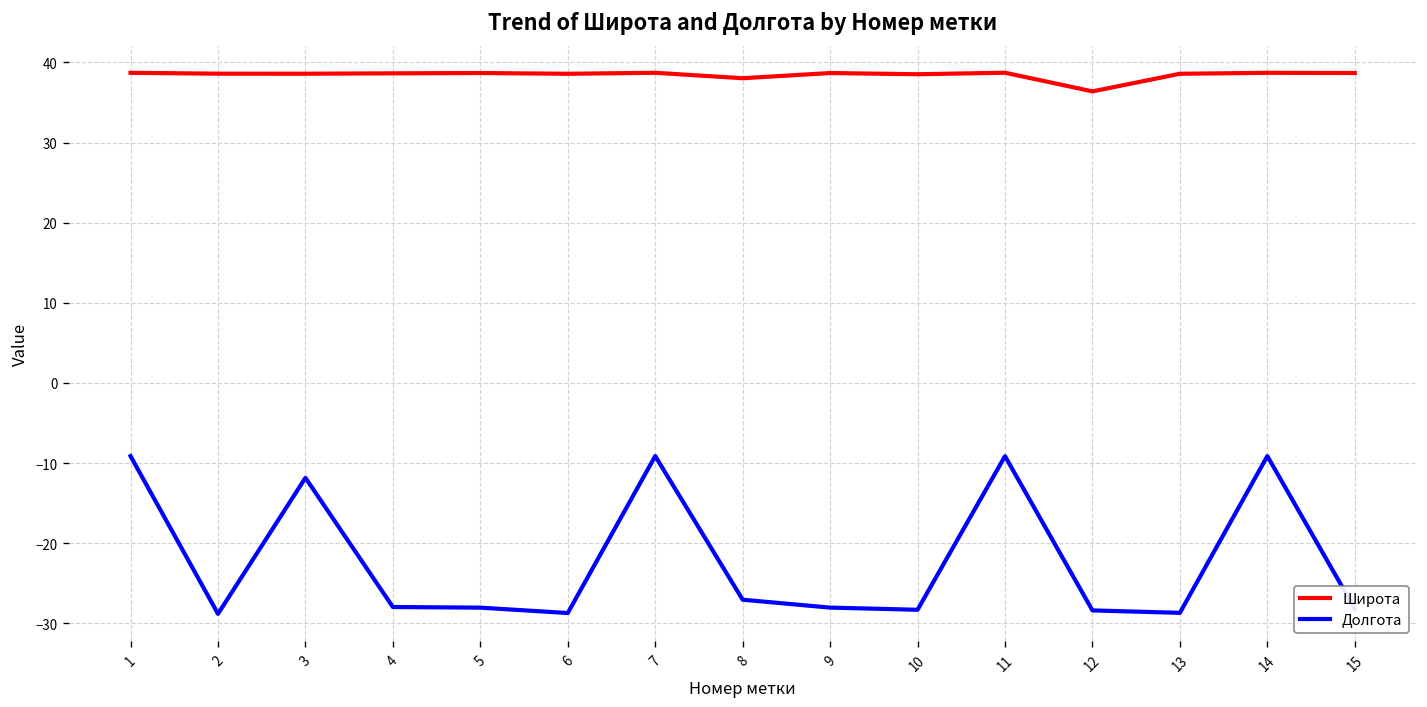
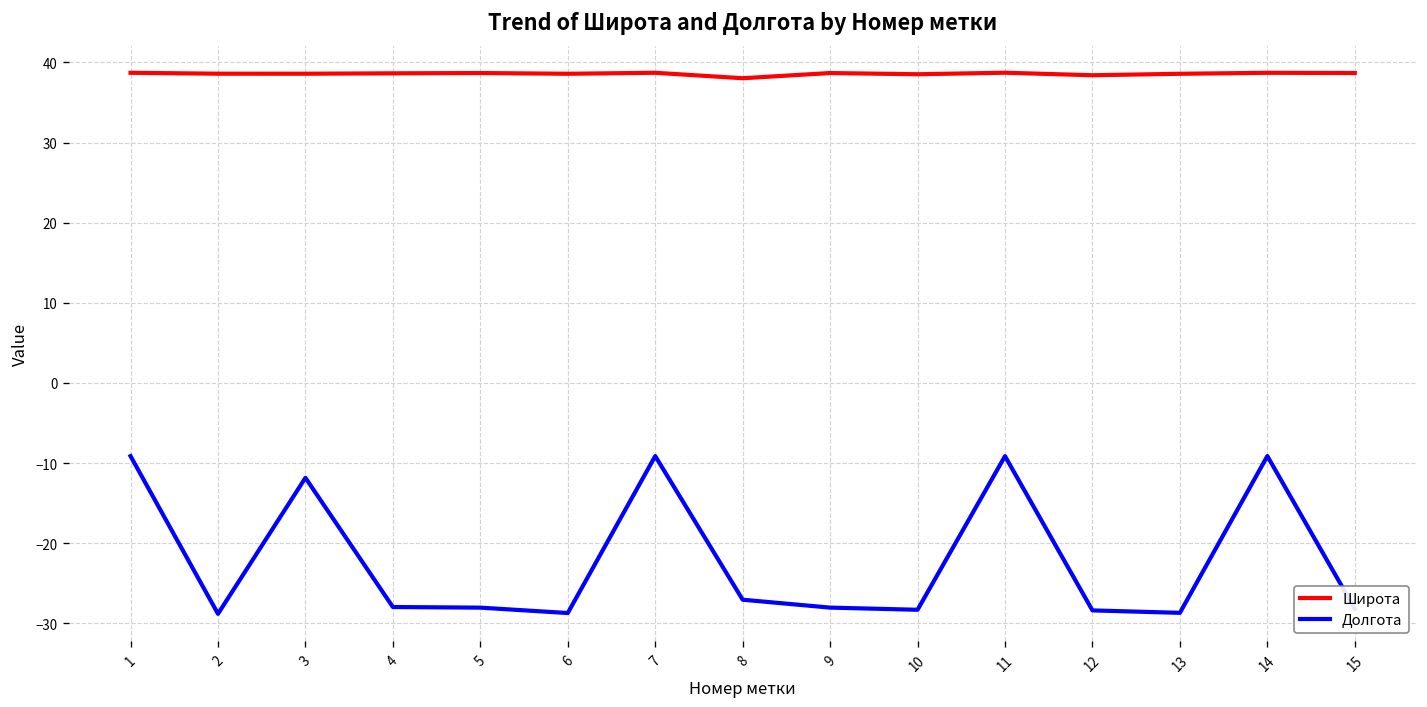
  {
    "Широта": {
      "1": 39,
      "2": 39,
      "3": 39,
      "4": 39,
      "5": 39,
      "6": 39,
      "7": 39,
      "8": 38,
      "9": 39,
      "10": 39,
      "11": 39,
-     "12": 36,
+     "12": 38,
      "13": 39,
      "14": 39,
      "15": 39
    },
    "Долгота": {
      "1": -9,
      "2": -29,
      "3": -12,
      "4": -28,
      "5": -28,
      "6": -29,
      "7": -9,
      "8": -27,
      "9": -28,
      "10": -28,
      "11": -9,
      "12": -28,
      "13": -29,
      "14": -9
    }
  }
